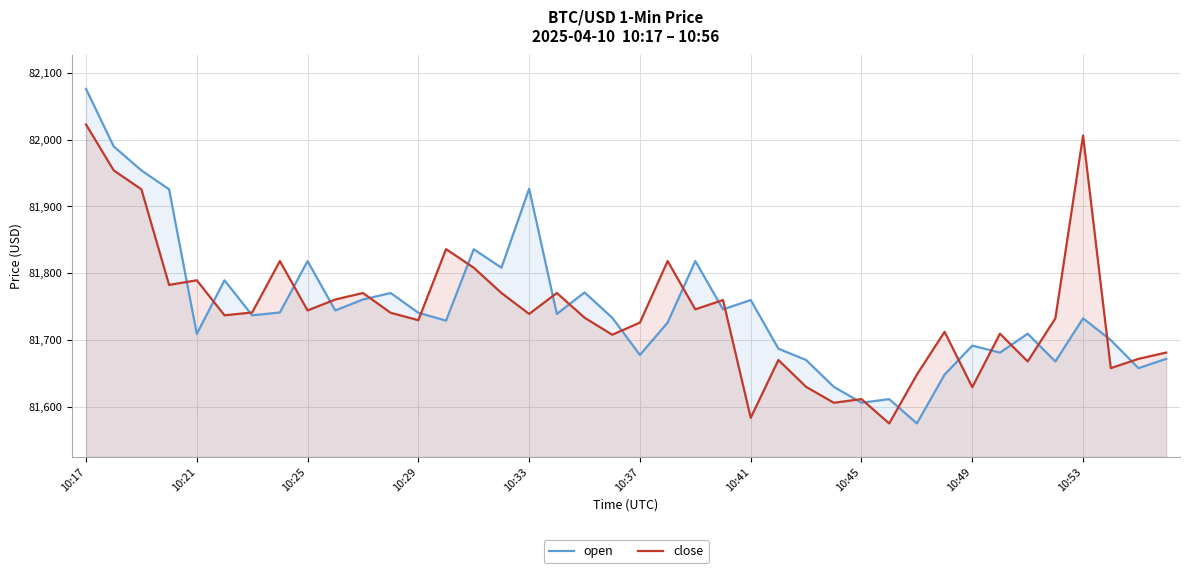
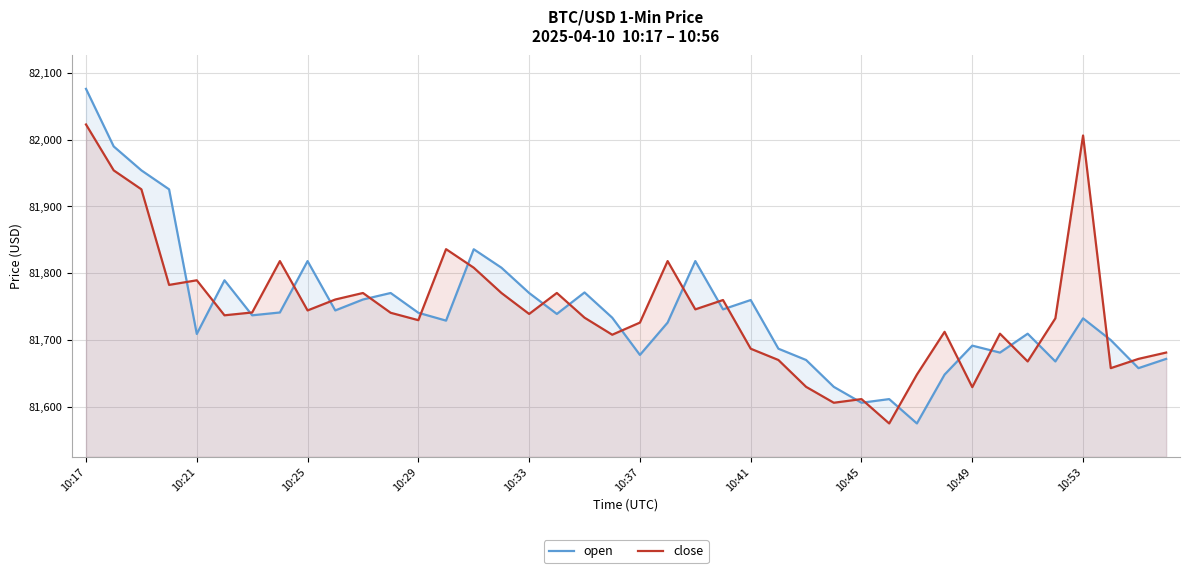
  {
    "open": {
      "10:17": "82,080",
      "10:21": "81,710",
      "10:25": "81,820",
      "10:29": "81,740",
-     "10:33": "81,930",
+     "10:33": "81,770",
      "10:37": "81,680",
      "10:41": "81,760",
      "10:45": "81,610",
      "10:49": "81,690",
      "10:53": "81,730"
    },
    "close": {
      "10:17": "82,020",
      "10:21": "81,790",
      "10:25": "81,740",
      "10:29": "81,730",
      "10:33": "81,740",
      "10:37": "81,730",
-     "10:41": "81,580",
+     "10:41": "81,690",
      "10:45": "81,610",
      "10:49": "81,630",
      "10:53": "82,010"
    }
  }
